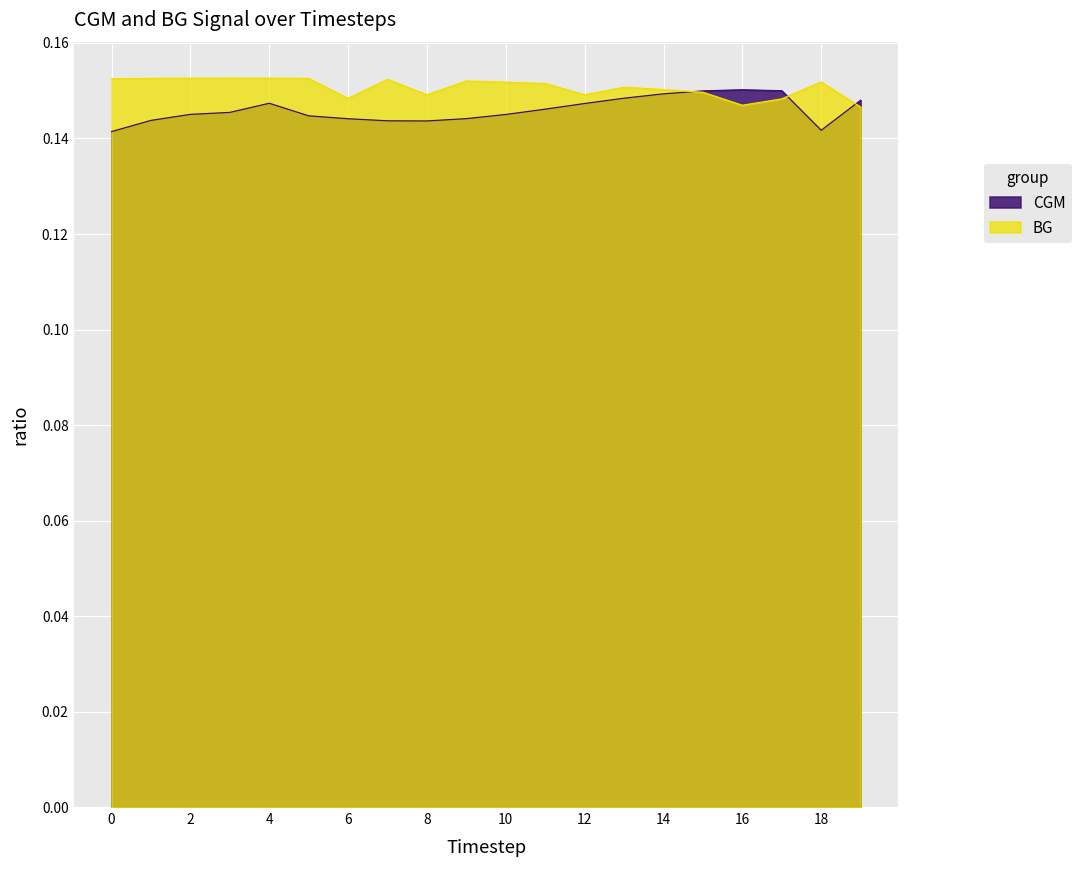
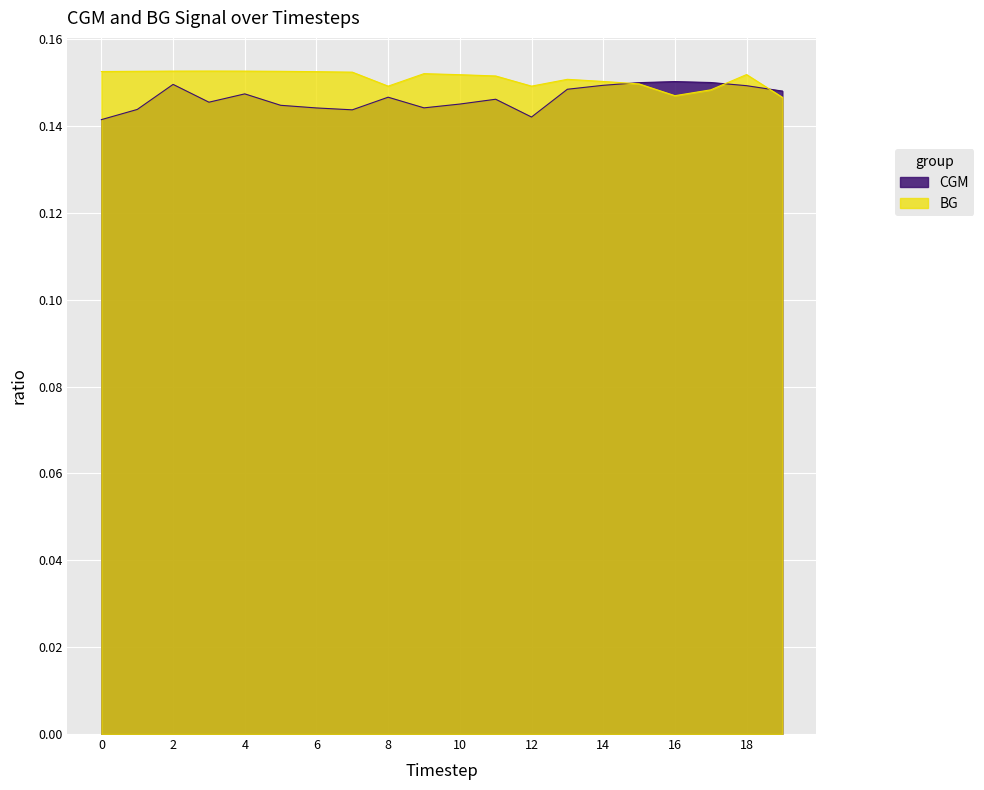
  {
    "CGM": {
      "0": 0.141,
-     "2": 0.145,
+     "2": 0.150,
      "4": 0.147,
      "6": 0.144,
-     "8": 0.144,
+     "8": 0.147,
      "10": 0.145,
-     "12": 0.147,
+     "12": 0.142,
      "14": 0.149,
      "16": 0.150,
-     "18": 0.142
+     "18": 0.149
    },
    "BG": {
      "0": 0.153,
      "2": 0.153,
      "4": 0.153,
-     "6": 0.148,
+     "6": 0.152,
      "8": 0.149,
      "10": 0.152,
      "12": 0.149,
      "14": 0.150,
      "16": 0.147,
      "18": 0.152
    }
  }
